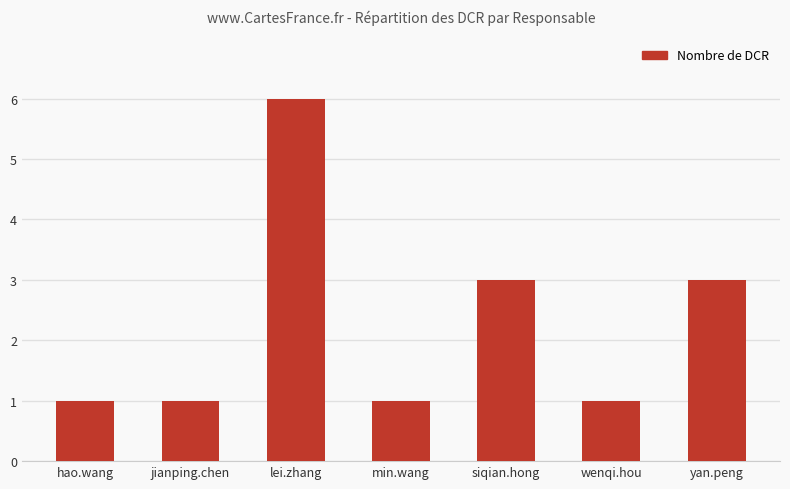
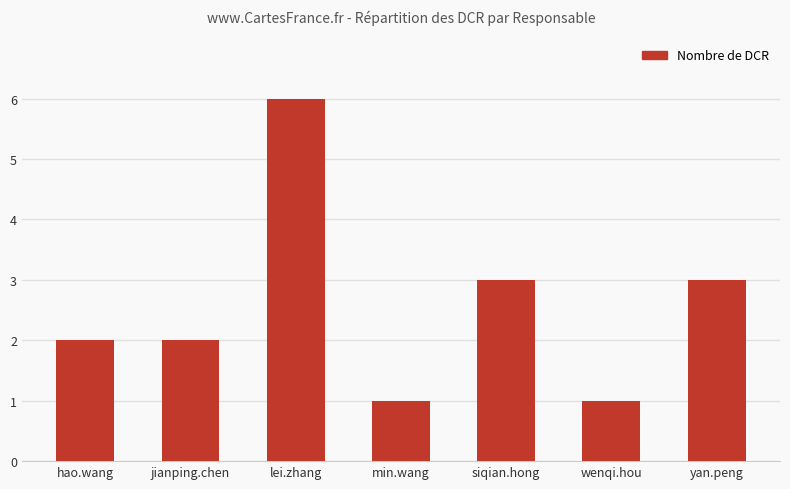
  {
-   "hao.wang": 1,
-   "jianping.chen": 1,
+   "hao.wang": 2,
+   "jianping.chen": 2,
    "lei.zhang": 6,
    "min.wang": 1,
    "siqian.hong": 3,
    "wenqi.hou": 1,
    "yan.peng": 3
  }
